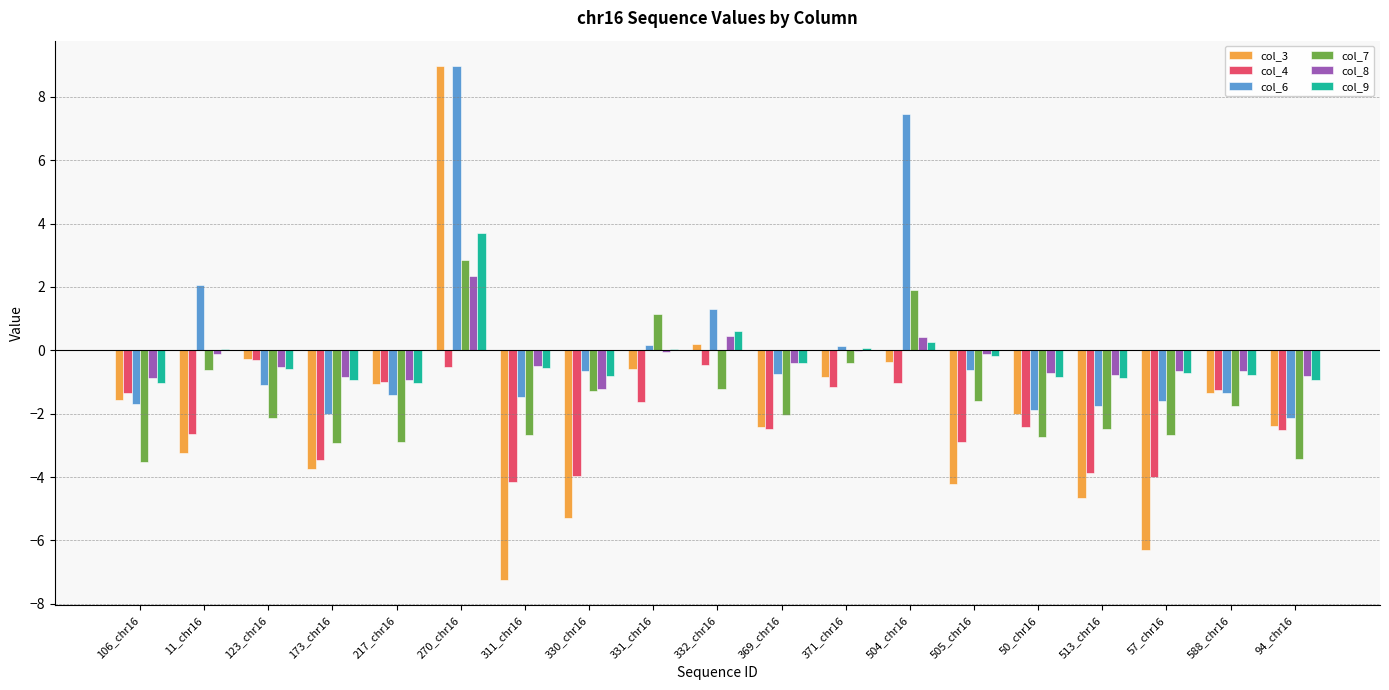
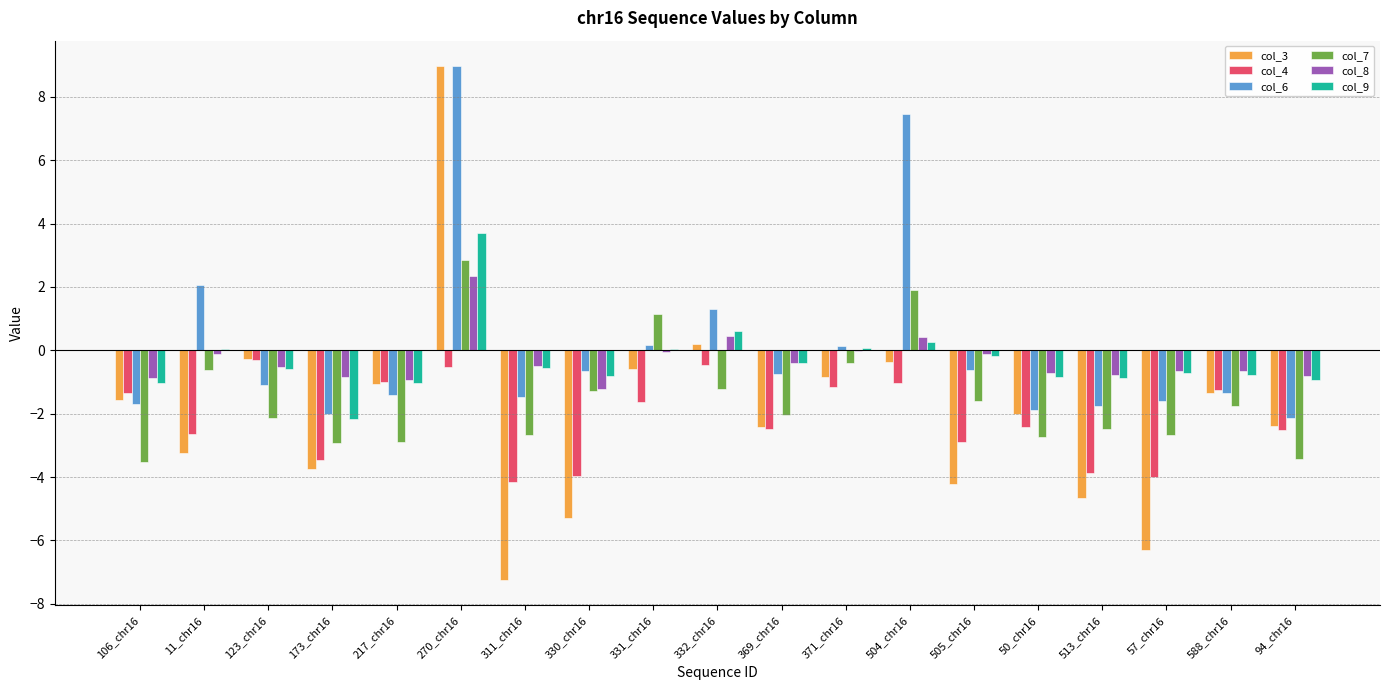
  {
    "col_3": {
      "106_chr16": -1.6,
      "11_chr16": -3.2,
      "123_chr16": -0.3,
      "173_chr16": -3.8,
      "217_chr16": -1.1,
      "270_chr16": 9.0,
      "311_chr16": -7.2,
      "330_chr16": -5.3,
      "331_chr16": -0.6,
      "332_chr16": 0.2,
      "369_chr16": -2.4,
      "371_chr16": -0.9,
      "504_chr16": -0.4,
      "505_chr16": -4.2,
      "50_chr16": -2.0,
      "513_chr16": -4.6,
      "57_chr16": -6.3,
      "588_chr16": -1.4,
      "94_chr16": -2.4
    },
    "col_4": {
      "106_chr16": -1.4,
      "11_chr16": -2.6,
      "123_chr16": -0.3,
      "173_chr16": -3.5,
      "217_chr16": -1.0,
      "270_chr16": -0.5,
      "311_chr16": -4.2,
      "330_chr16": -4.0,
      "331_chr16": -1.6,
      "332_chr16": -0.5,
      "369_chr16": -2.5,
      "371_chr16": -1.2,
      "504_chr16": -1.0,
      "505_chr16": -2.9,
      "50_chr16": -2.4,
      "513_chr16": -3.9,
      "57_chr16": -4.0,
      "588_chr16": -1.3,
      "94_chr16": -2.5
    },
    "col_6": {
      "106_chr16": -1.7,
      "11_chr16": 2.1,
      "123_chr16": -1.1,
      "173_chr16": -2.0,
      "217_chr16": -1.4,
      "270_chr16": 9.0,
      "311_chr16": -1.5,
      "330_chr16": -0.7,
      "331_chr16": 0.2,
      "332_chr16": 1.3,
      "369_chr16": -0.7,
      "371_chr16": 0.2,
      "504_chr16": 7.5,
      "505_chr16": -0.6,
      "50_chr16": -1.9,
      "513_chr16": -1.8,
      "57_chr16": -1.6,
      "588_chr16": -1.4,
      "94_chr16": -2.1
    },
    "col_7": {
      "106_chr16": -3.5,
      "11_chr16": -0.6,
      "123_chr16": -2.1,
      "173_chr16": -2.9,
      "217_chr16": -2.9,
      "270_chr16": 2.9,
      "311_chr16": -2.7,
      "330_chr16": -1.3,
      "331_chr16": 1.1,
      "332_chr16": -1.2,
      "369_chr16": -2.0,
      "371_chr16": -0.4,
      "504_chr16": 1.9,
      "505_chr16": -1.6,
      "50_chr16": -2.7,
      "513_chr16": -2.5,
      "57_chr16": -2.7,
      "588_chr16": -1.8,
      "94_chr16": -3.4
    },
    "col_8": {
      "106_chr16": -0.9,
      "11_chr16": -0.1,
      "123_chr16": -0.5,
      "173_chr16": -0.8,
      "217_chr16": -0.9,
      "270_chr16": 2.4,
      "311_chr16": -0.5,
      "330_chr16": -1.2,
      "332_chr16": 0.5,
      "369_chr16": -0.4,
      "504_chr16": 0.4,
      "505_chr16": -0.1,
      "50_chr16": -0.7,
      "513_chr16": -0.8,
      "57_chr16": -0.6,
      "588_chr16": -0.7,
      "94_chr16": -0.8
    },
    "col_9": {
      "106_chr16": -1.0,
      "123_chr16": -0.6,
-     "173_chr16": -0.9,
+     "173_chr16": -2.2,
      "217_chr16": -1.0,
      "270_chr16": 3.7,
      "311_chr16": -0.6,
      "330_chr16": -0.8,
      "332_chr16": 0.6,
      "369_chr16": -0.4,
      "504_chr16": 0.2,
      "505_chr16": -0.2,
      "50_chr16": -0.8,
      "513_chr16": -0.9,
      "57_chr16": -0.7,
      "588_chr16": -0.8,
      "94_chr16": -0.9
    }
  }
